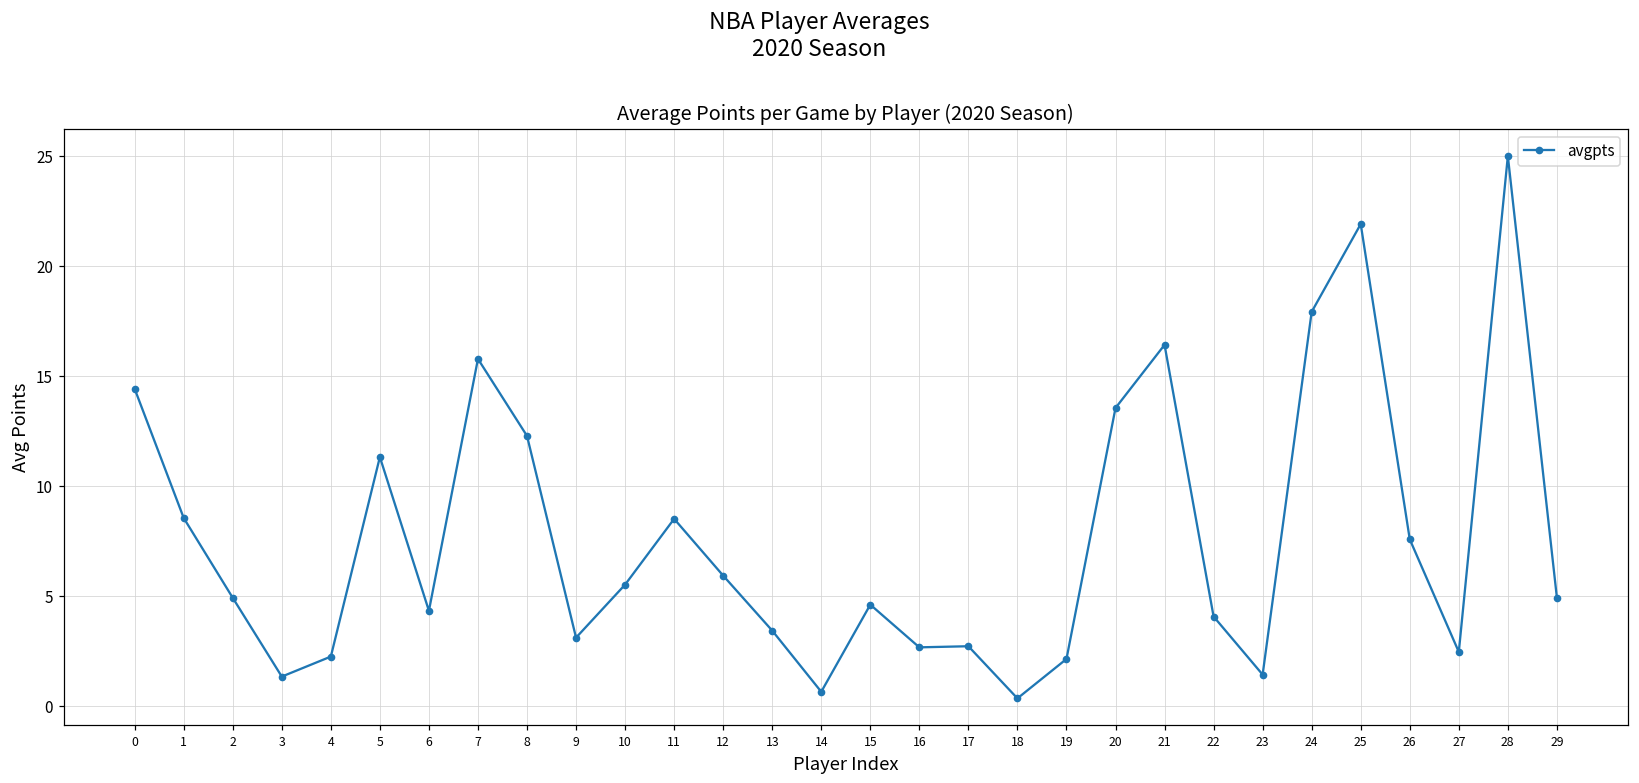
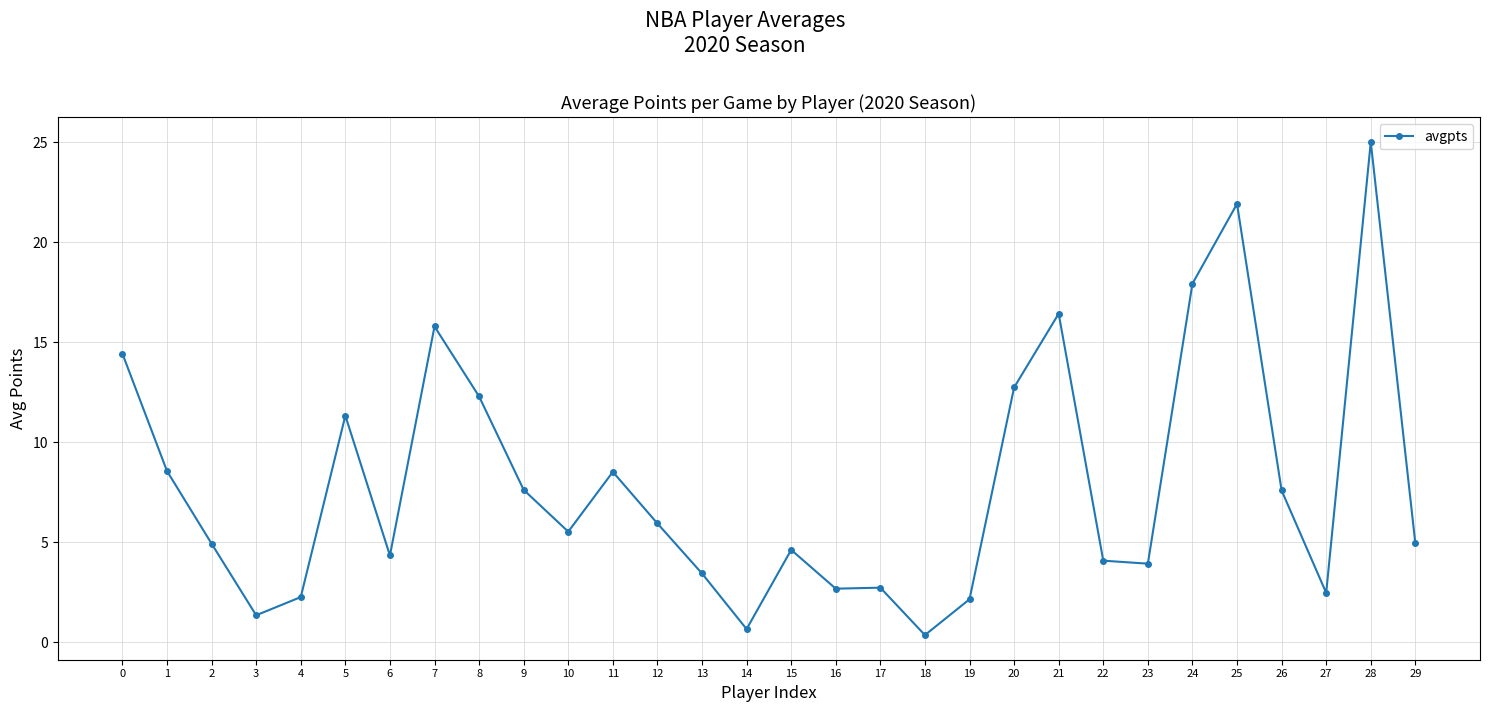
  {
    "0": 14.4,
    "1": 8.6,
    "2": 4.9,
    "3": 1.3,
    "4": 2.3,
    "5": 11.3,
    "6": 4.3,
    "7": 15.8,
    "8": 12.3,
-   "9": 3.1,
+   "9": 7.6,
    "10": 5.5,
    "11": 8.5,
    "12": 5.9,
    "13": 3.4,
    "14": 0.7,
    "15": 4.6,
    "16": 2.7,
    "17": 2.7,
    "18": 0.4,
    "19": 2.1,
-   "20": 13.6,
+   "20": 12.7,
    "21": 16.4,
    "22": 4.1,
-   "23": 1.4,
+   "23": 3.9,
    "24": 17.9,
    "25": 21.9,
    "26": 7.6,
    "27": 2.5,
    "28": 25.0,
    "29": 4.9
  }
